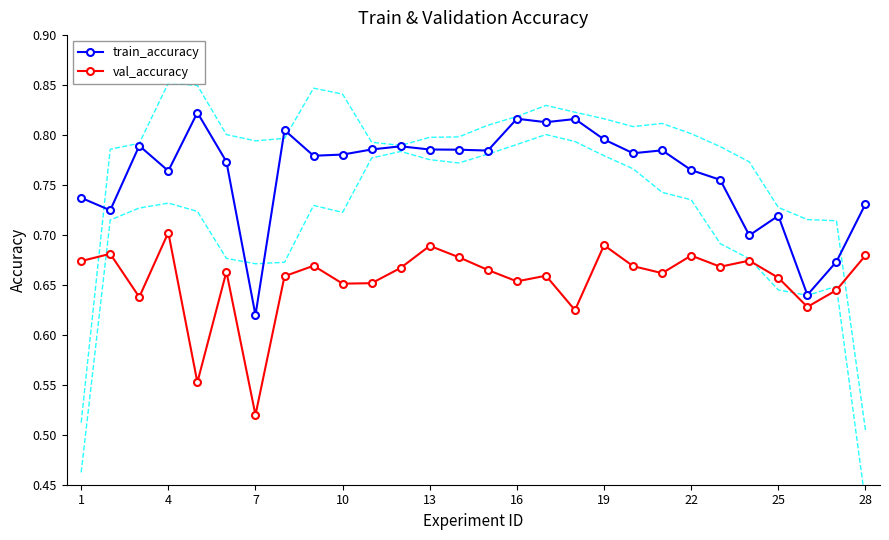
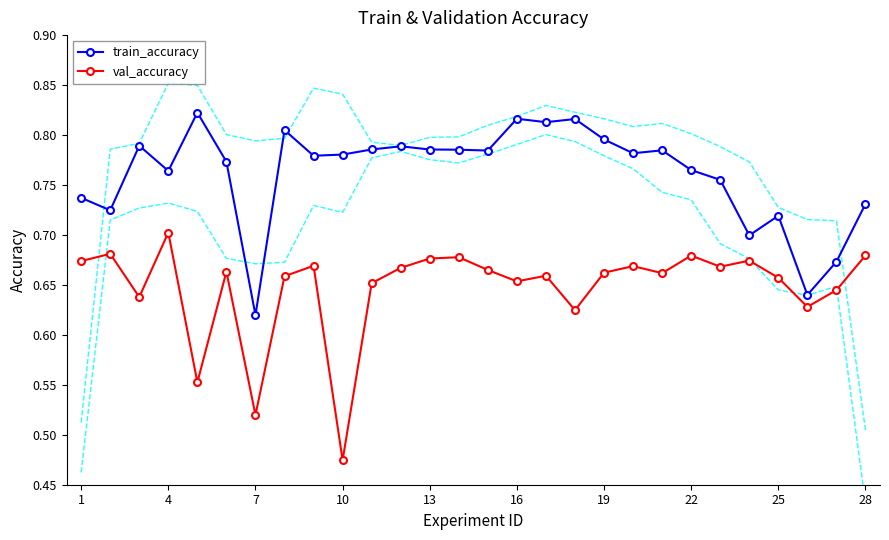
  {
    "train_accuracy": {
      "1": 0.74,
      "4": 0.76,
      "7": 0.62,
      "10": 0.78,
      "13": 0.79,
      "19": 0.80,
      "22": 0.76,
      "25": 0.72,
      "28": 0.73
    },
    "val_accuracy": {
      "1": 0.67,
      "4": 0.70,
      "7": 0.52,
-     "10": 0.65,
-     "13": 0.69,
+     "10": 0.47,
+     "13": 0.68,
      "16": 0.65,
-     "19": 0.69,
+     "19": 0.66,
      "22": 0.68,
      "25": 0.66,
      "28": 0.68
    }
  }
